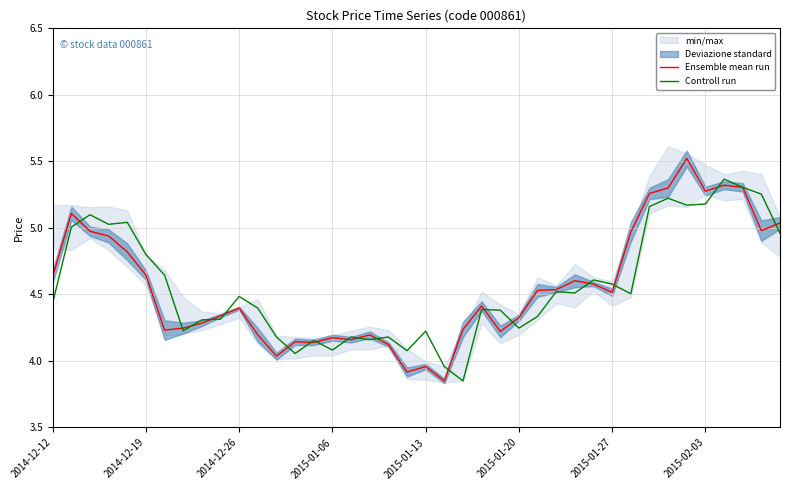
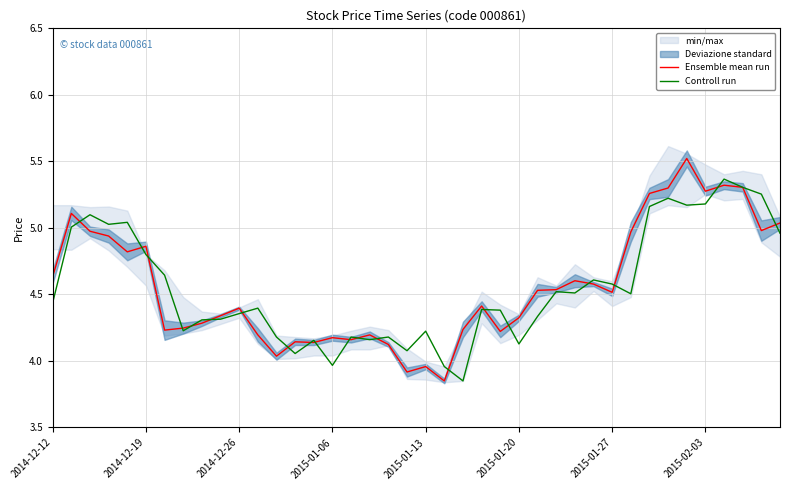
  {
    "Ensemble mean run": {
      "2014-12-12": 4.64,
-     "2014-12-19": 4.65,
+     "2014-12-19": 4.86,
      "2015-01-13": 3.96,
      "2015-01-20": 4.33,
      "2015-01-27": 4.52,
      "2015-02-03": 5.28
    },
    "Controll run": {
      "2014-12-12": 4.44,
-     "2014-12-26": 4.49,
-     "2015-01-06": 4.08,
+     "2014-12-26": 4.36,
+     "2015-01-06": 3.97,
      "2015-01-13": 4.22,
-     "2015-01-20": 4.25,
+     "2015-01-20": 4.13,
      "2015-01-27": 4.58,
      "2015-02-03": 5.18
    }
  }
